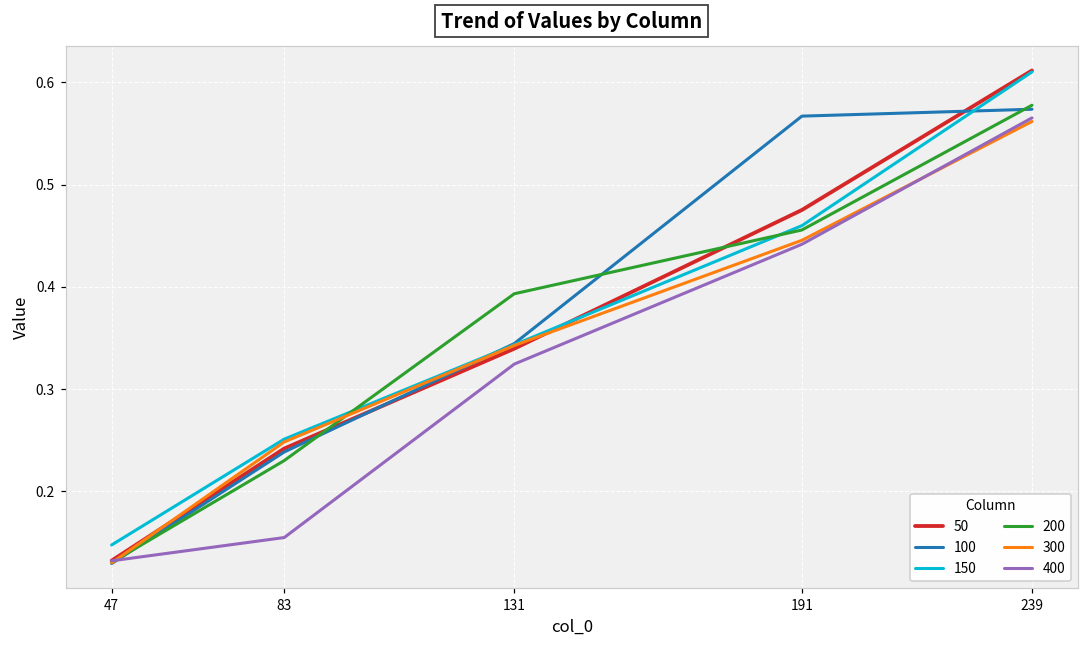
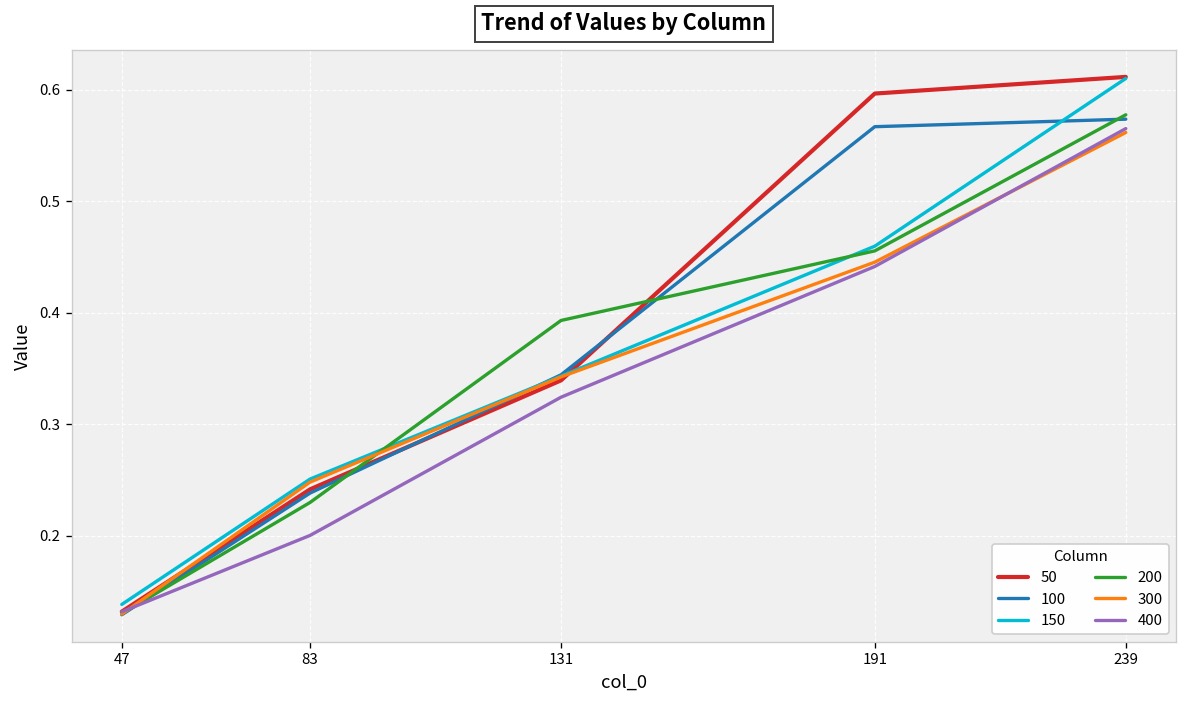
  {
    "50": {
      "83": 0.24,
      "131": 0.34,
-     "191": 0.48
+     "191": 0.60
    },
    "100": {
      "83": 0.24,
      "191": 0.57,
      "239": 0.57
    },
    "150": {
-     "47": 0.15,
+     "47": 0.14,
      "83": 0.25,
      "191": 0.46
    },
    "200": {
      "83": 0.23,
      "131": 0.39,
      "191": 0.46,
      "239": 0.58
    },
    "300": {
      "83": 0.25,
      "191": 0.45,
      "239": 0.56
    },
    "400": {
-     "83": 0.15,
+     "83": 0.20,
      "131": 0.32,
      "191": 0.44,
      "239": 0.57
    }
  }
